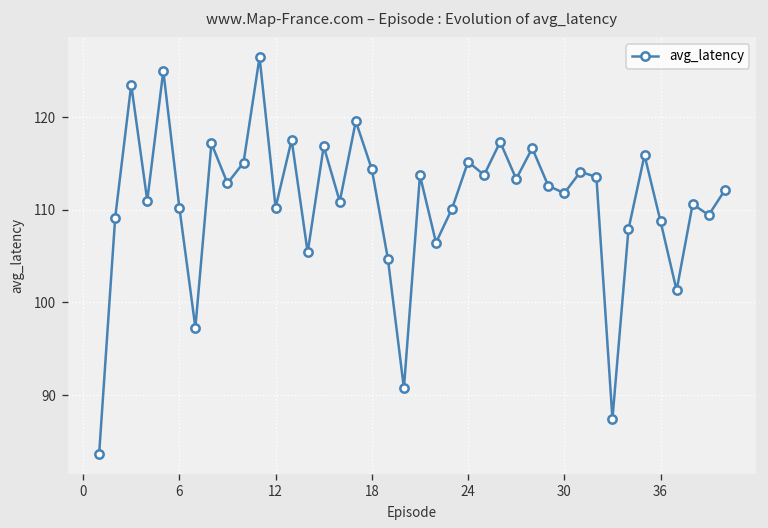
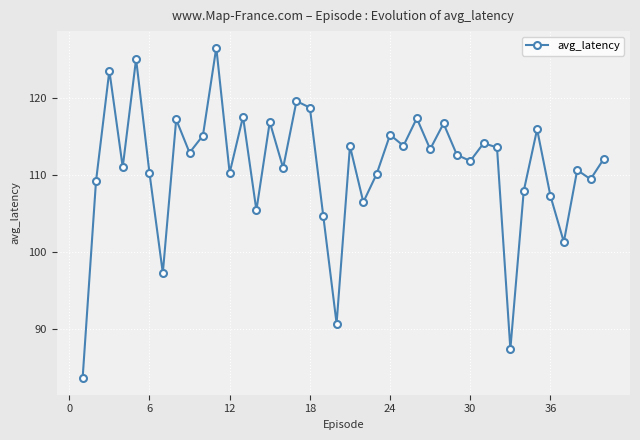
  {
    "6": 110,
    "12": 110,
-   "18": 114,
+   "18": 119,
    "24": 115,
    "30": 112,
-   "36": 109
+   "36": 107
  }
